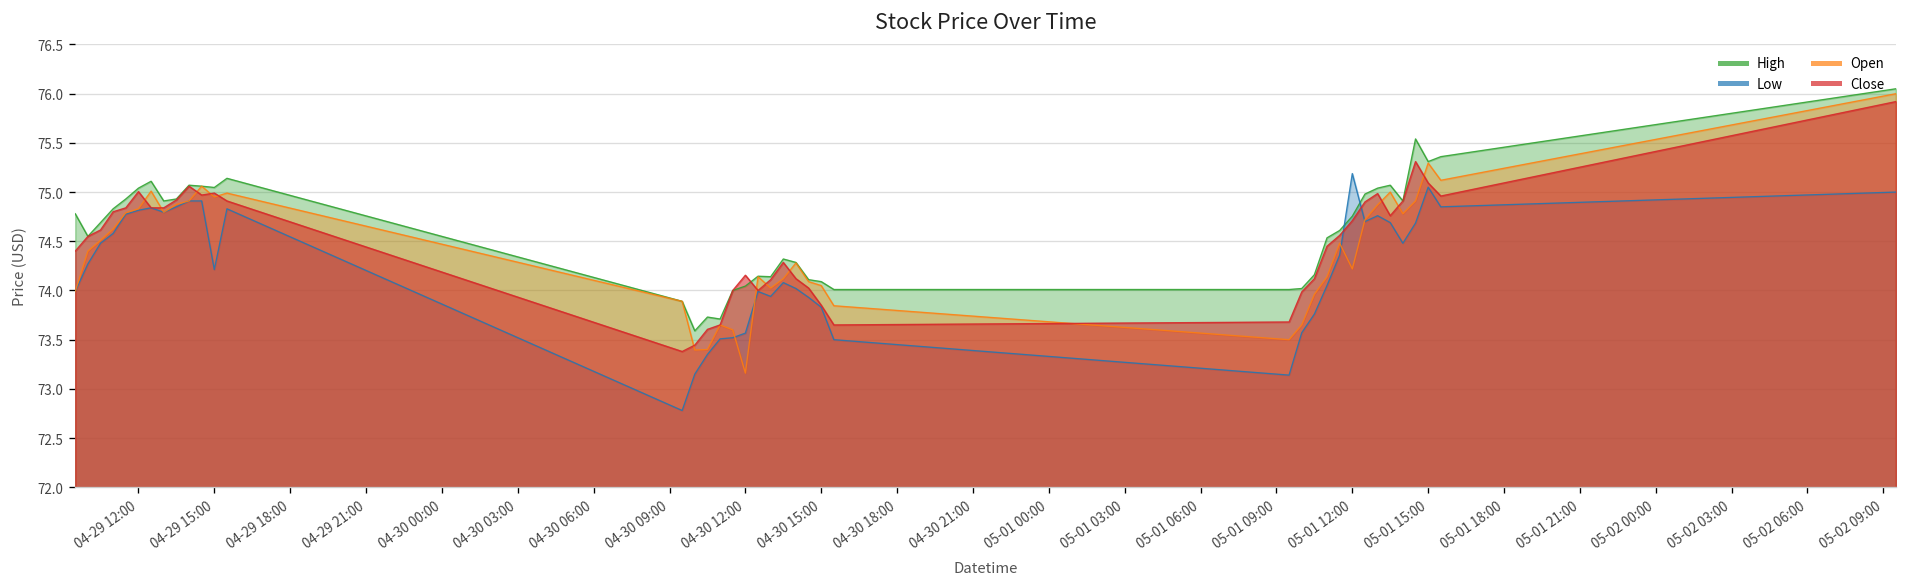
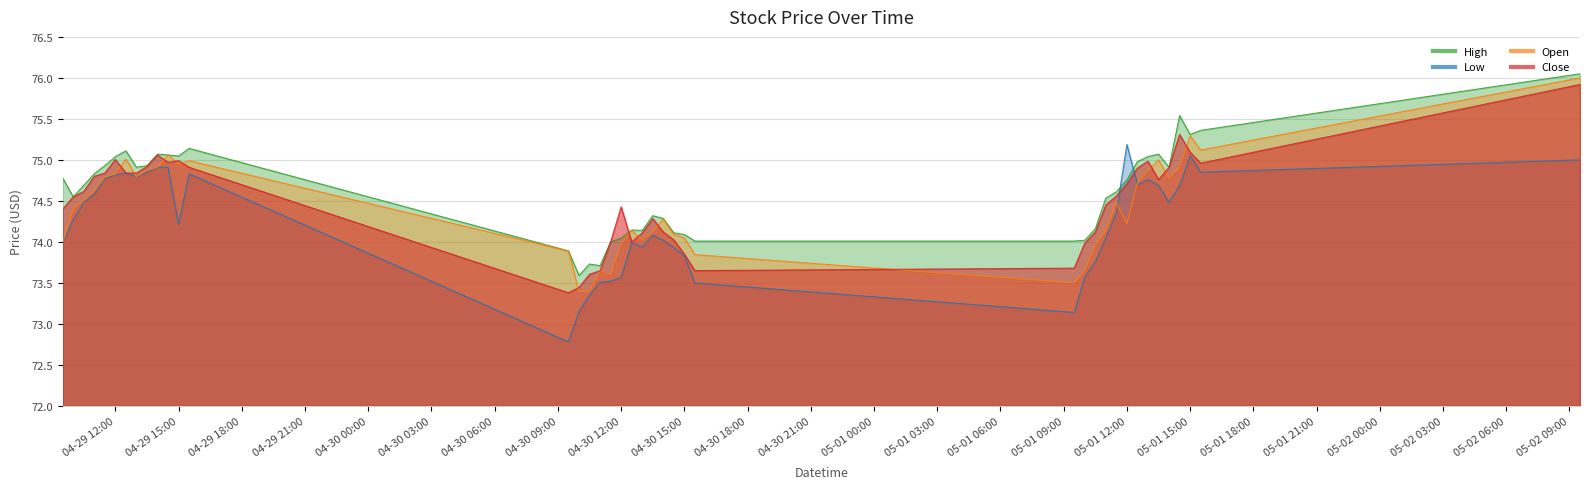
  {
    "High": {
      "04-29 12:00": 75.0,
      "04-29 15:00": 75.0,
      "04-30 12:00": 74.0,
      "04-30 15:00": 74.1,
      "05-01 12:00": 74.8
    },
    "Low": {
      "04-29 15:00": 74.2,
      "04-30 12:00": 73.6,
      "05-01 12:00": 75.2,
      "05-01 15:00": 75.1
    },
    "Open": {
      "04-29 15:00": 74.9,
-     "04-30 12:00": 73.2,
+     "04-30 12:00": 74.0,
      "04-30 15:00": 74.1,
      "05-01 12:00": 74.2
    },
    "Close": {
      "04-29 12:00": 75.0,
      "04-29 15:00": 75.0,
-     "04-30 12:00": 74.2,
+     "04-30 12:00": 74.4,
      "05-01 12:00": 74.7,
      "05-01 15:00": 75.1
    }
  }
